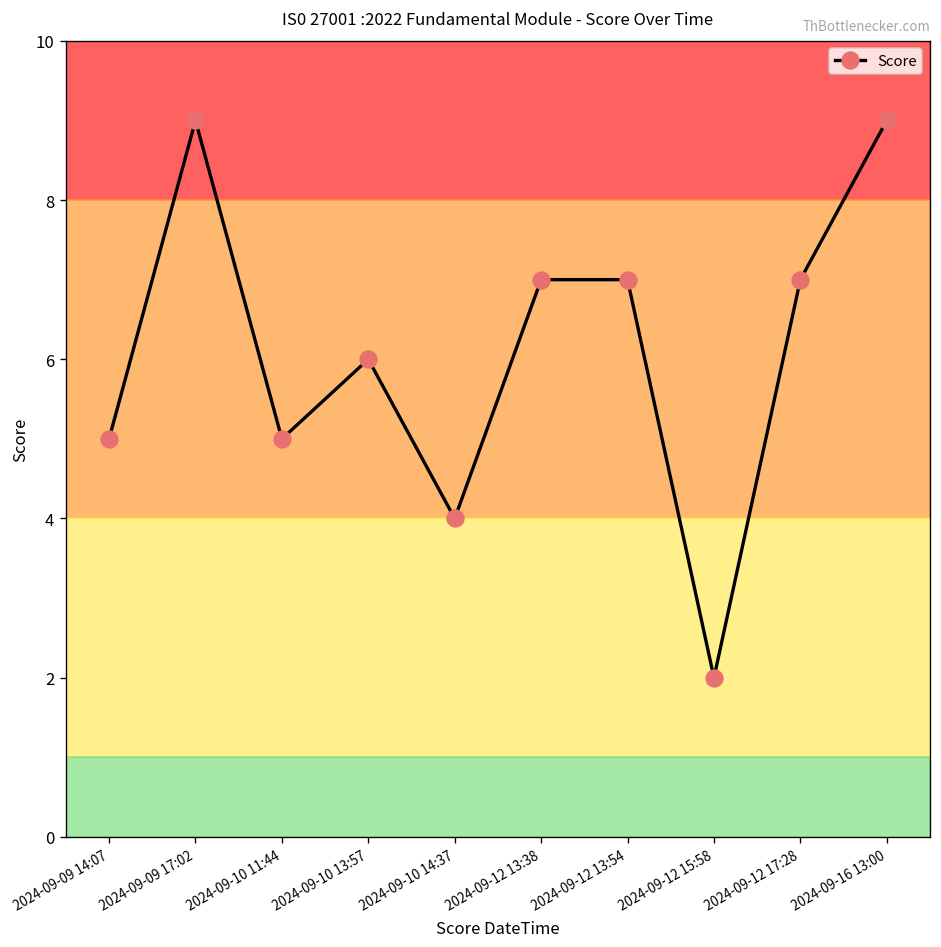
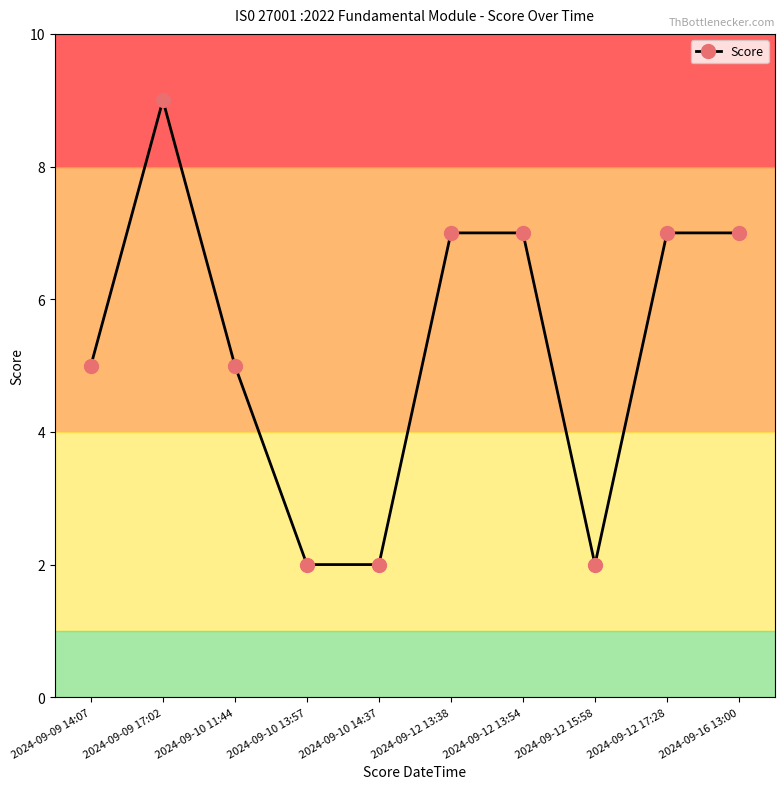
  {
    "2024-09-09 14:07": 5,
    "2024-09-09 17:02": 9,
    "2024-09-10 11:44": 5,
-   "2024-09-10 13:57": 6,
-   "2024-09-10 14:37": 4,
+   "2024-09-10 13:57": 2,
+   "2024-09-10 14:37": 2,
    "2024-09-12 13:38": 7,
    "2024-09-12 13:54": 7,
    "2024-09-12 15:58": 2,
    "2024-09-12 17:28": 7,
-   "2024-09-16 13:00": 9
+   "2024-09-16 13:00": 7
  }
